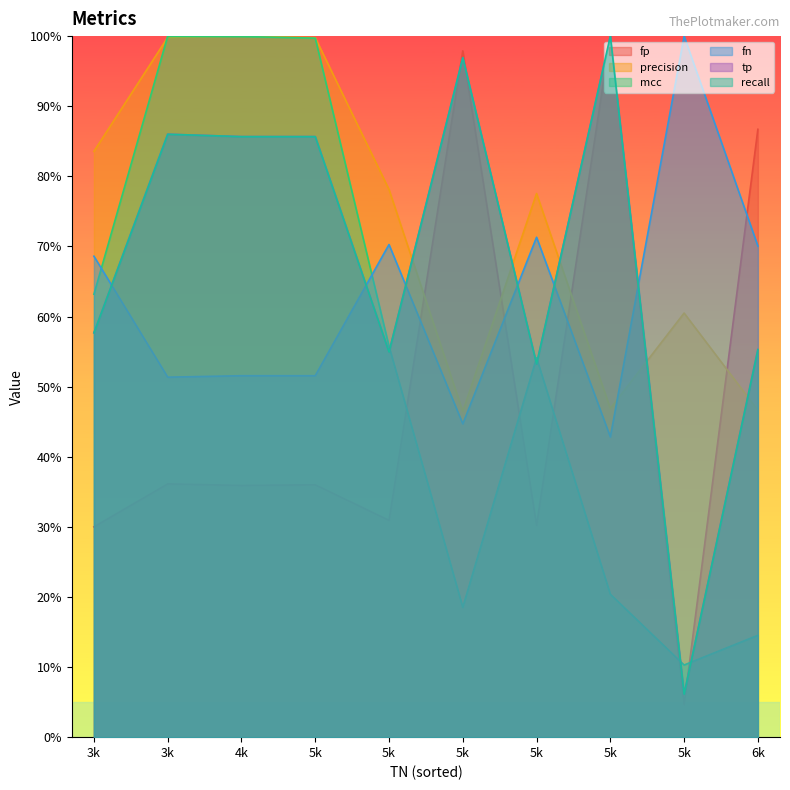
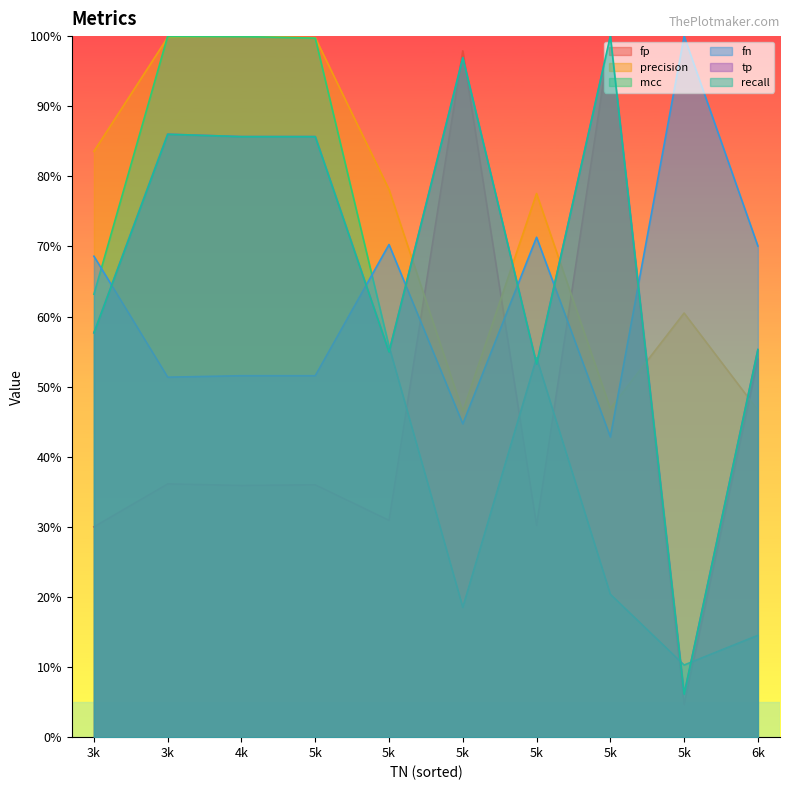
  {
    "fp": {
      "4k": "36%",
-     "6k": "87%"
+     "6k": "54%"
    },
    "precision": {
      "6k": "47%"
    }
  }
